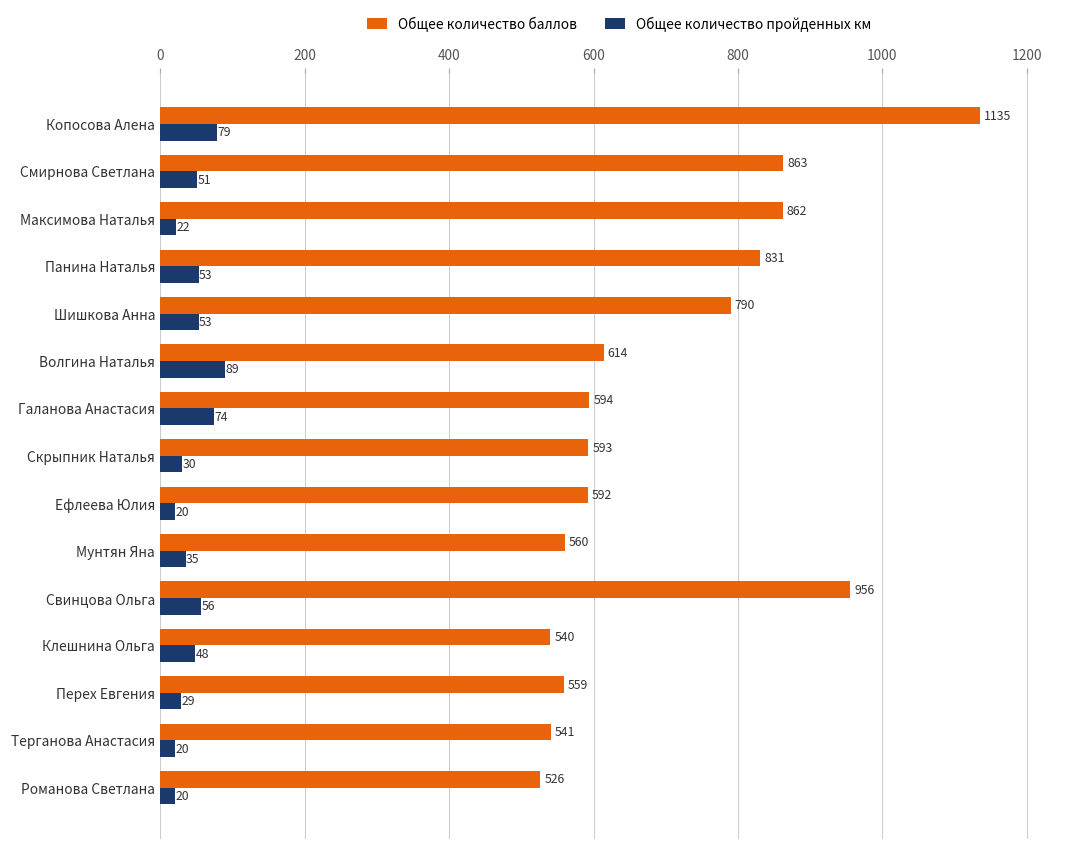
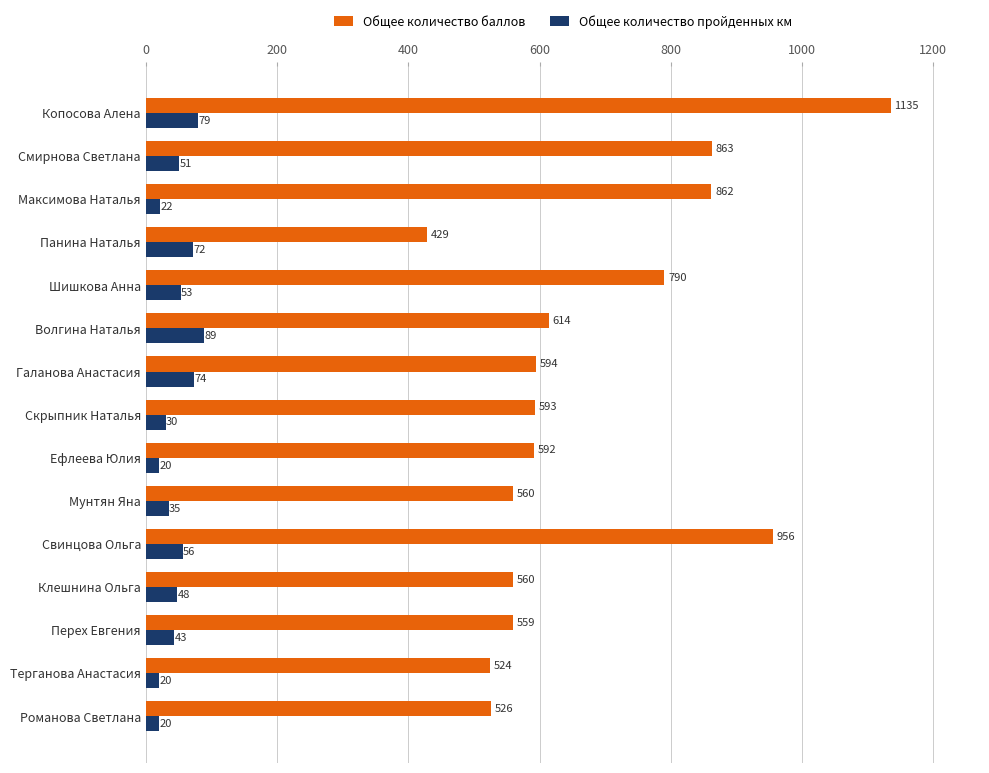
  {
    "Общее количество баллов": {
      "Копосова Алена": 1135,
      "Смирнова Светлана": 863,
      "Максимова Наталья": 862,
-     "Панина Наталья": 831,
+     "Панина Наталья": 429,
      "Шишкова Анна": 790,
      "Волгина Наталья": 614,
      "Галанова Анастасия": 594,
      "Скрыпник Наталья": 593,
      "Ефлеева Юлия": 592,
      "Мунтян Яна": 560,
      "Свинцова Ольга": 956,
-     "Клешнина Ольга": 540,
+     "Клешнина Ольга": 560,
      "Перех Евгения": 559,
-     "Терганова Анастасия": 541,
+     "Терганова Анастасия": 524,
      "Романова Светлана": 526
    },
    "Общее количество пройденных км": {
      "Копосова Алена": 79,
      "Смирнова Светлана": 51,
      "Максимова Наталья": 22,
-     "Панина Наталья": 53,
+     "Панина Наталья": 72,
      "Шишкова Анна": 53,
      "Волгина Наталья": 89,
      "Галанова Анастасия": 74,
      "Скрыпник Наталья": 30,
      "Ефлеева Юлия": 20,
      "Мунтян Яна": 35,
      "Свинцова Ольга": 56,
      "Клешнина Ольга": 48,
-     "Перех Евгения": 29,
+     "Перех Евгения": 43,
      "Терганова Анастасия": 20,
      "Романова Светлана": 20
    }
  }
